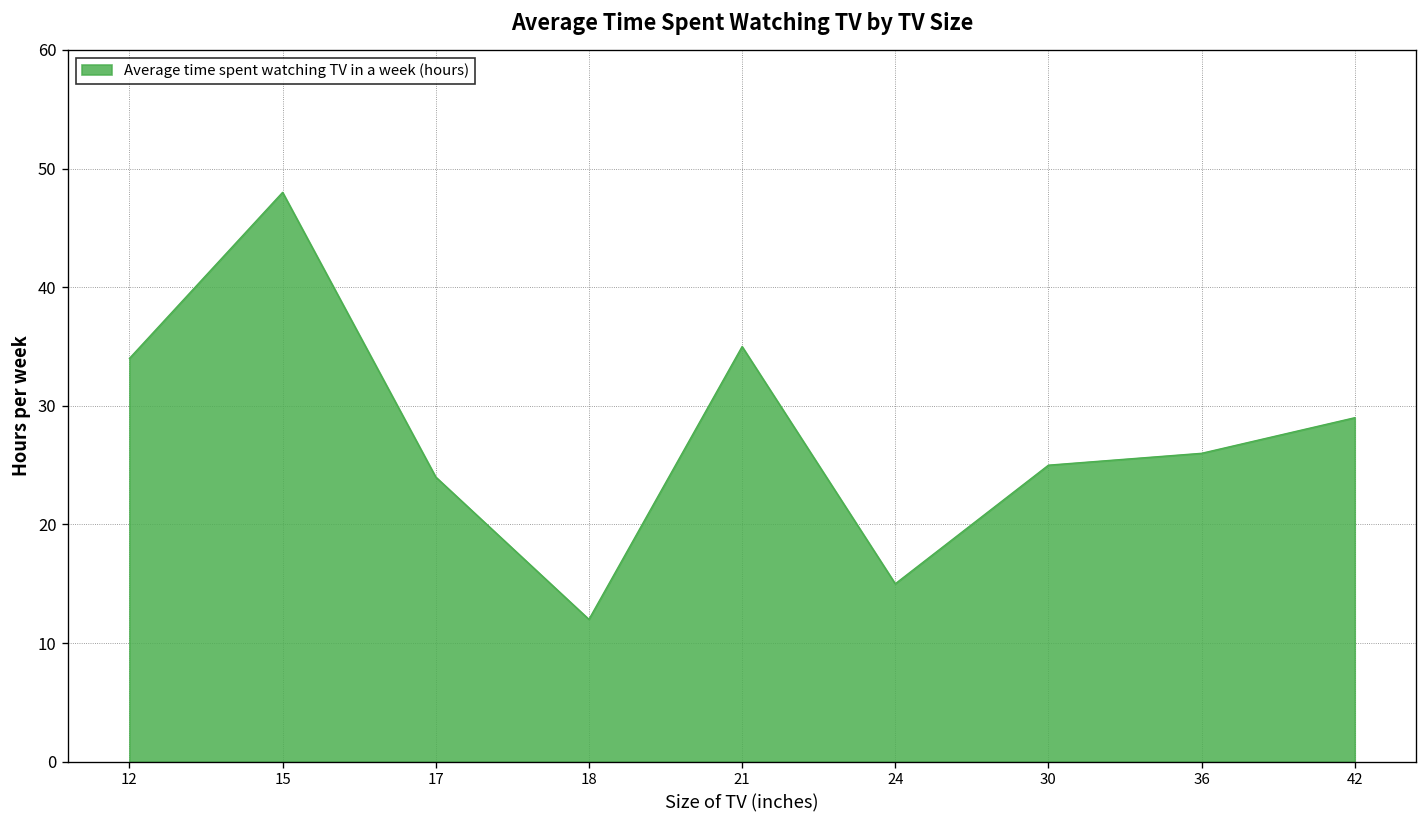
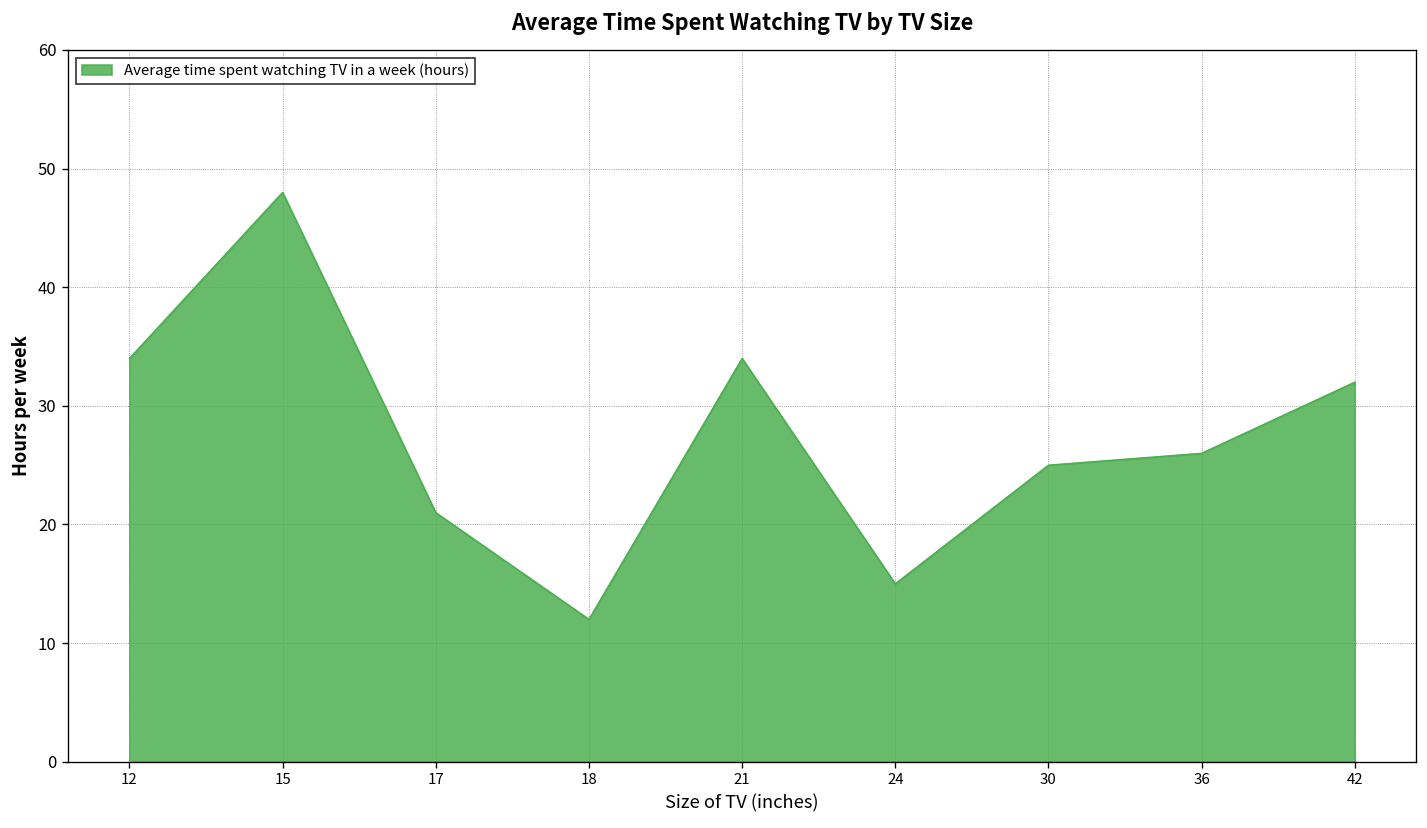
  {
    "12": 34,
    "15": 48,
-   "17": 24,
+   "17": 21,
    "18": 12,
-   "21": 35,
+   "21": 34,
    "24": 15,
    "30": 25,
    "36": 26,
-   "42": 29
+   "42": 32
  }
